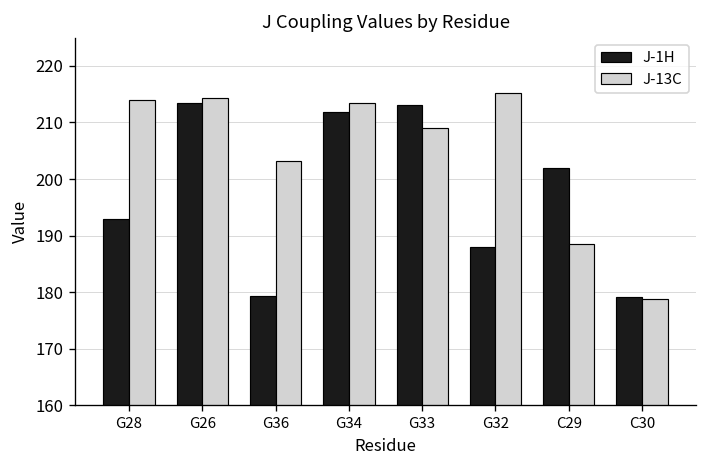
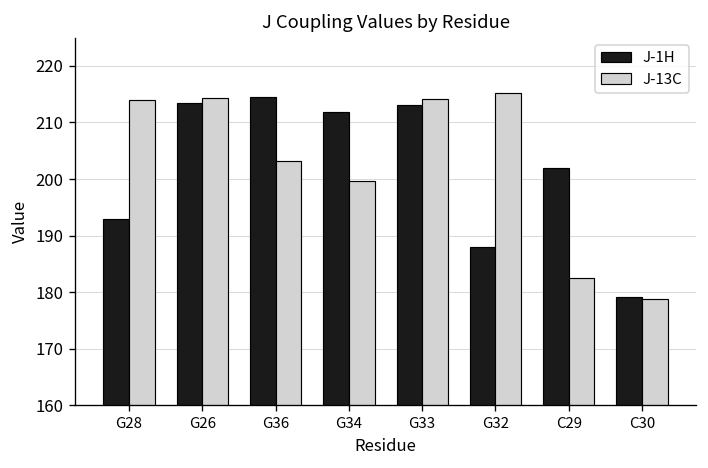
  {
    "J-1H": {
      "G28": 193,
      "G26": 213,
-     "G36": 179,
+     "G36": 215,
      "G34": 212,
      "G33": 213,
      "G32": 188,
      "C29": 202,
      "C30": 179
    },
    "J-13C": {
      "G28": 214,
      "G26": 214,
      "G36": 203,
-     "G34": 214,
-     "G33": 209,
+     "G34": 200,
+     "G33": 214,
      "G32": 215,
-     "C29": 188,
+     "C29": 182,
      "C30": 179
    }
  }
